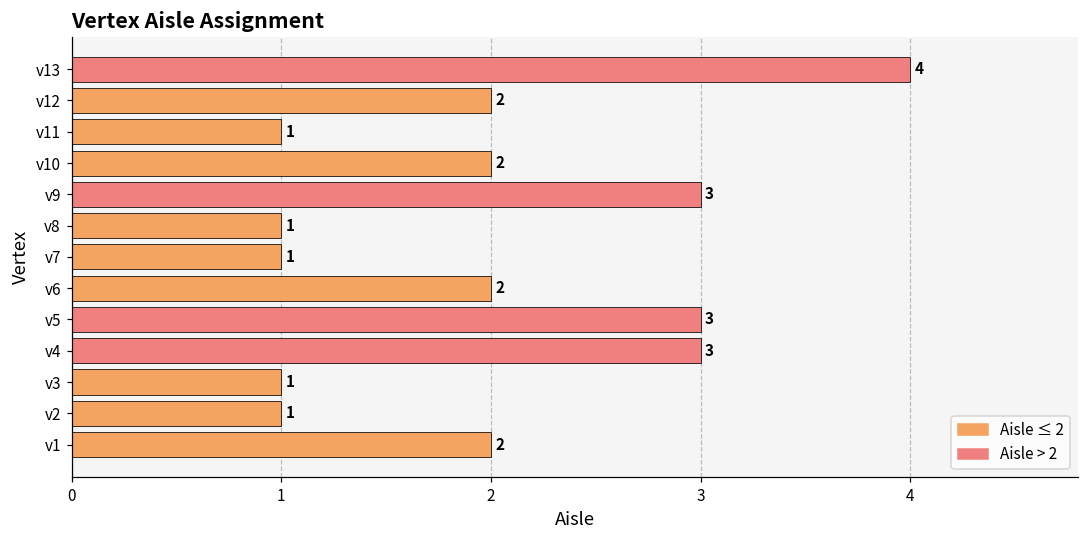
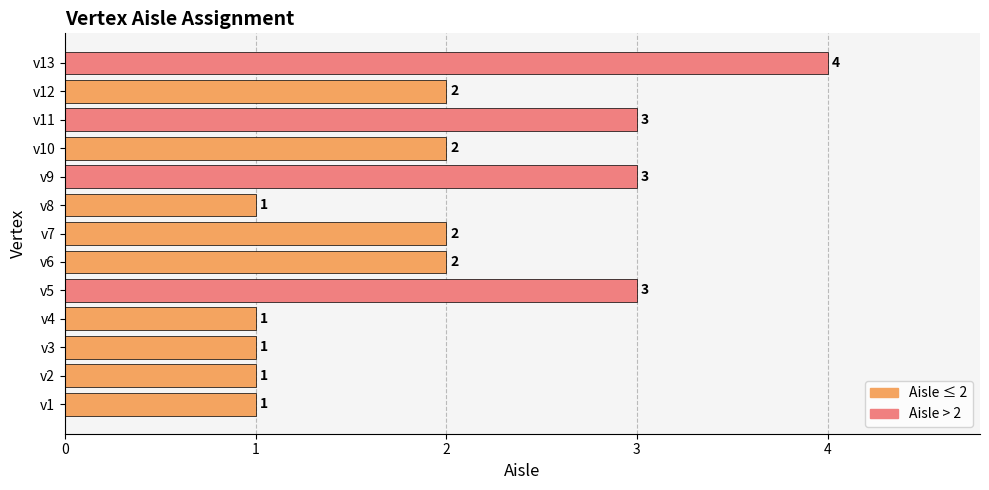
  {
    "v13": 4,
    "v12": 2,
-   "v11": 1,
+   "v11": 3,
    "v10": 2,
    "v9": 3,
    "v8": 1,
-   "v7": 1,
+   "v7": 2,
    "v6": 2,
    "v5": 3,
-   "v4": 3,
+   "v4": 1,
    "v3": 1,
    "v2": 1,
-   "v1": 2
+   "v1": 1
  }
